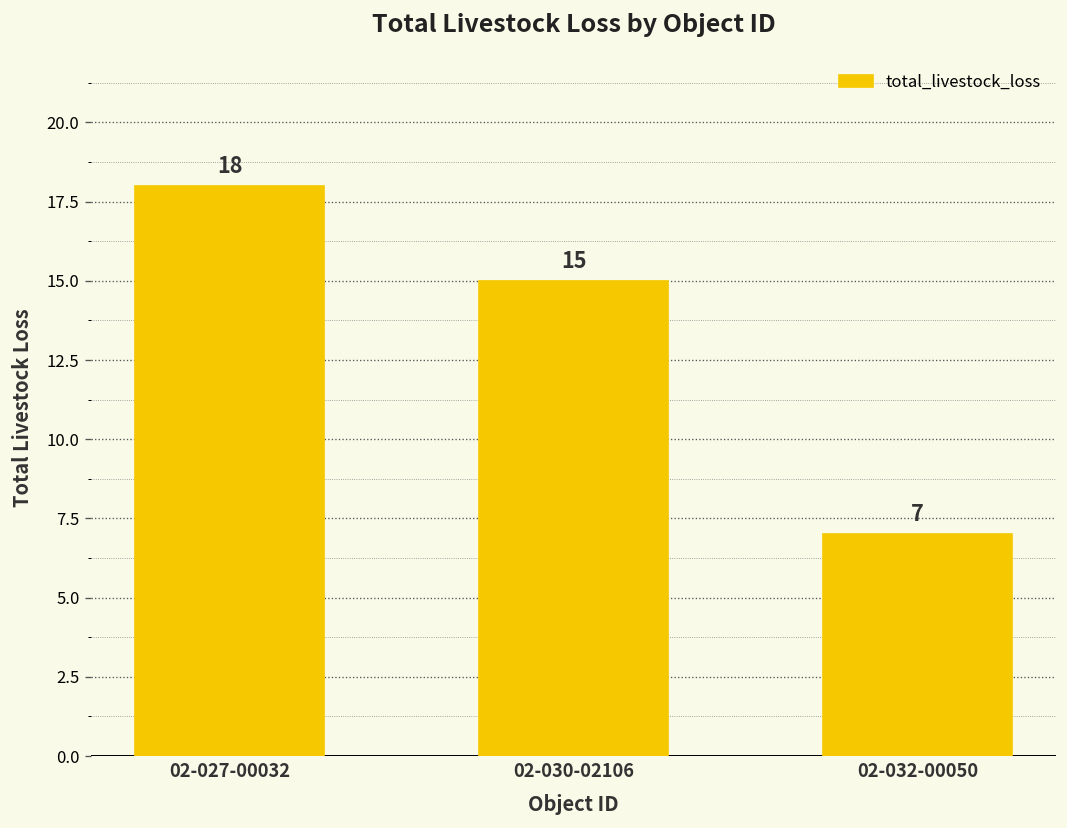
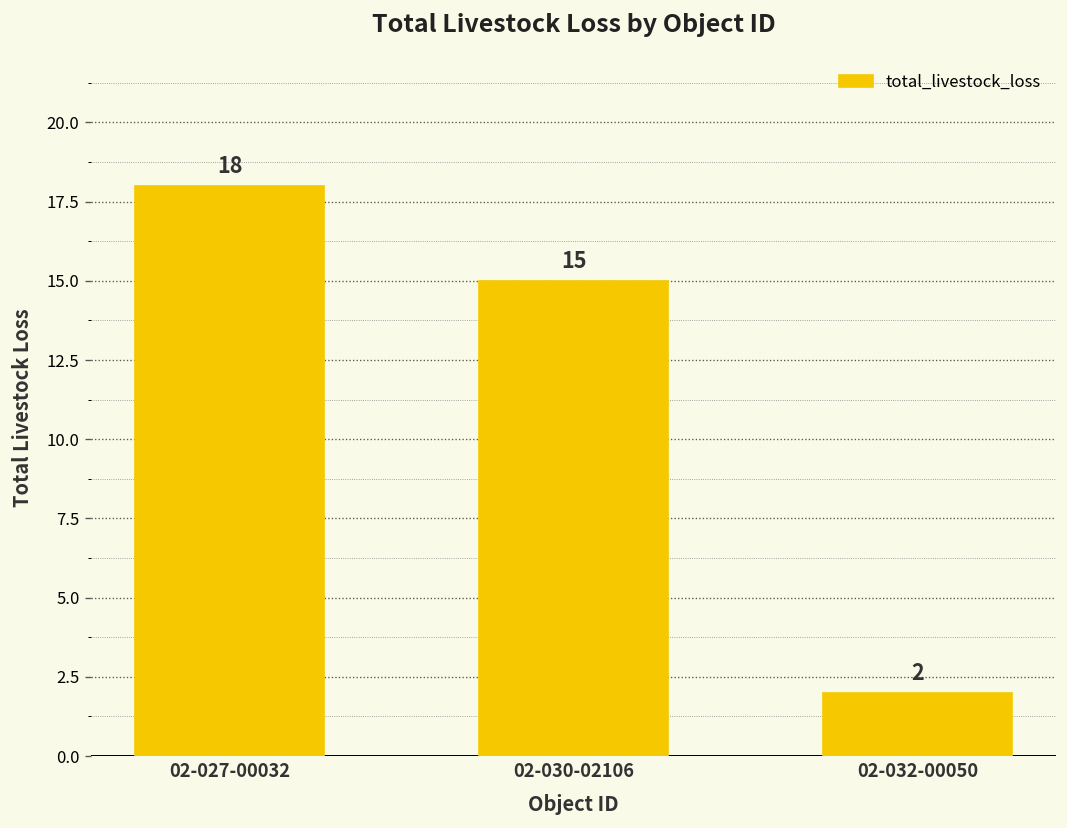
  {
    "02-027-00032": 18,
    "02-030-02106": 15,
-   "02-032-00050": 7
+   "02-032-00050": 2
  }
